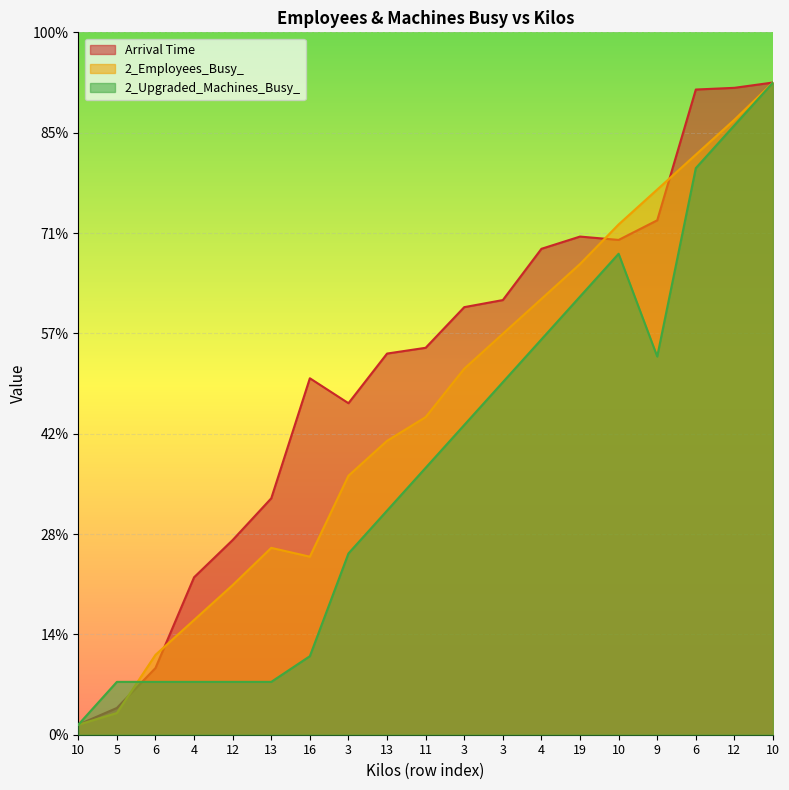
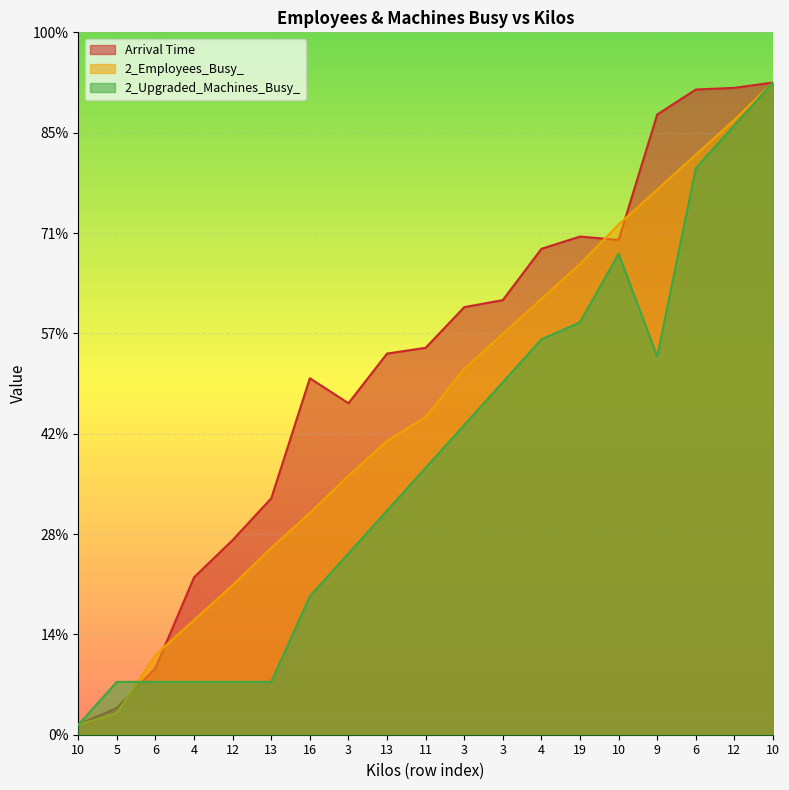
  {
    "Arrival Time": {
      "5": "4%",
      "16": "51%",
      "11": "55%",
      "19": "71%",
-     "9": "73%"
+     "9": "88%"
    },
    "2_Employees_Busy_": {
      "5": "3%",
-     "16": "25%",
+     "16": "32%",
      "11": "45%",
      "19": "67%",
      "9": "78%"
    },
    "2_Upgraded_Machines_Busy_": {
      "5": "8%",
-     "16": "11%",
+     "16": "20%",
      "11": "38%",
-     "19": "62%",
+     "19": "59%",
      "9": "54%"
    }
  }
